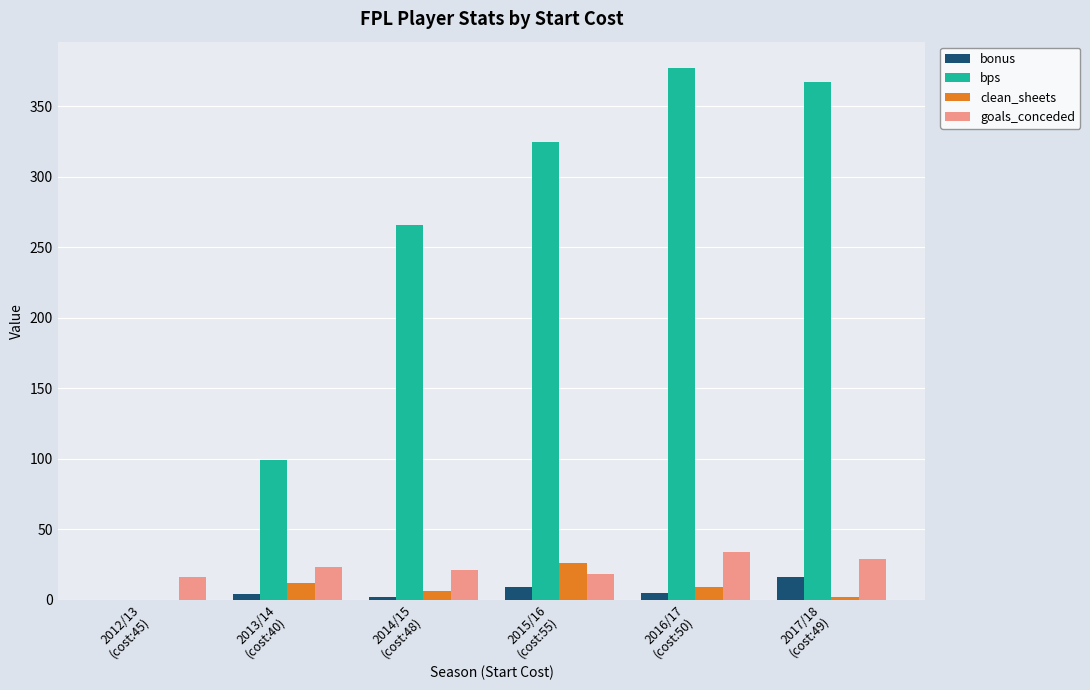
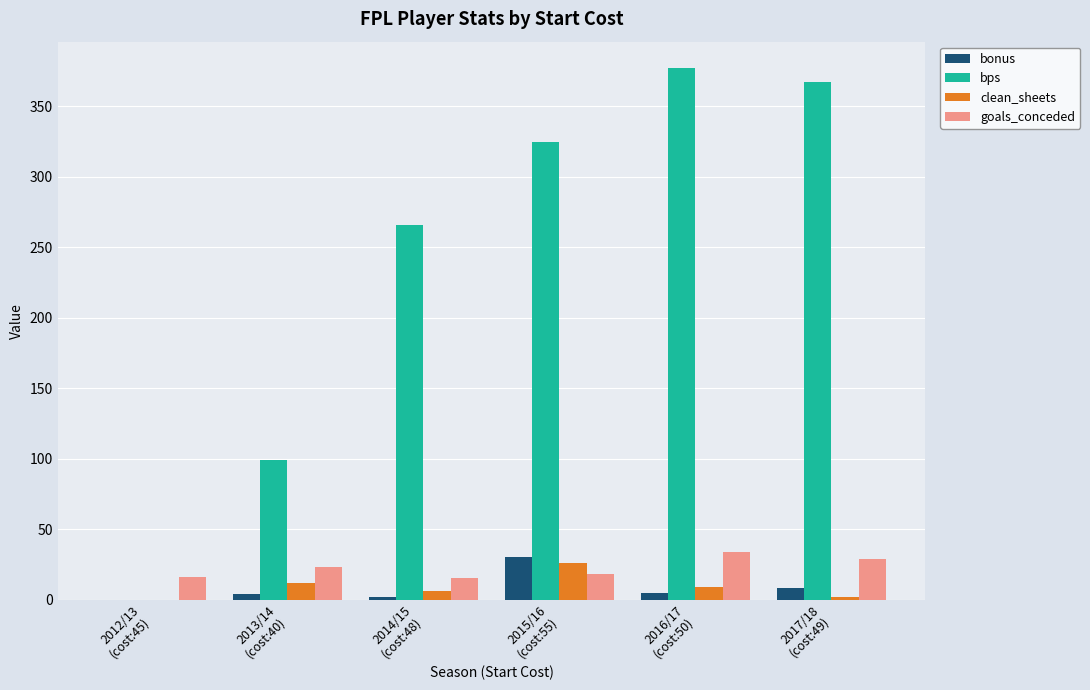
  {
    "bonus": {
      "2012/13 (cost:45)": 0,
      "2013/14 (cost:40)": 4,
      "2014/15 (cost:48)": 2,
-     "2015/16 (cost:55)": 9,
+     "2015/16 (cost:55)": 30,
      "2016/17 (cost:50)": 5,
-     "2017/18 (cost:49)": 16
+     "2017/18 (cost:49)": 8
    },
    "bps": {
      "2012/13 (cost:45)": 0,
      "2013/14 (cost:40)": 99,
      "2014/15 (cost:48)": 266,
      "2015/16 (cost:55)": 325,
      "2016/17 (cost:50)": 377,
      "2017/18 (cost:49)": 367
    },
    "clean_sheets": {
      "2012/13 (cost:45)": 0,
      "2013/14 (cost:40)": 12,
      "2014/15 (cost:48)": 6,
      "2015/16 (cost:55)": 26,
      "2016/17 (cost:50)": 9,
      "2017/18 (cost:49)": 2
    },
    "goals_conceded": {
      "2012/13 (cost:45)": 16,
      "2013/14 (cost:40)": 23,
-     "2014/15 (cost:48)": 21,
+     "2014/15 (cost:48)": 15,
      "2015/16 (cost:55)": 18,
      "2016/17 (cost:50)": 34,
      "2017/18 (cost:49)": 29
    }
  }
